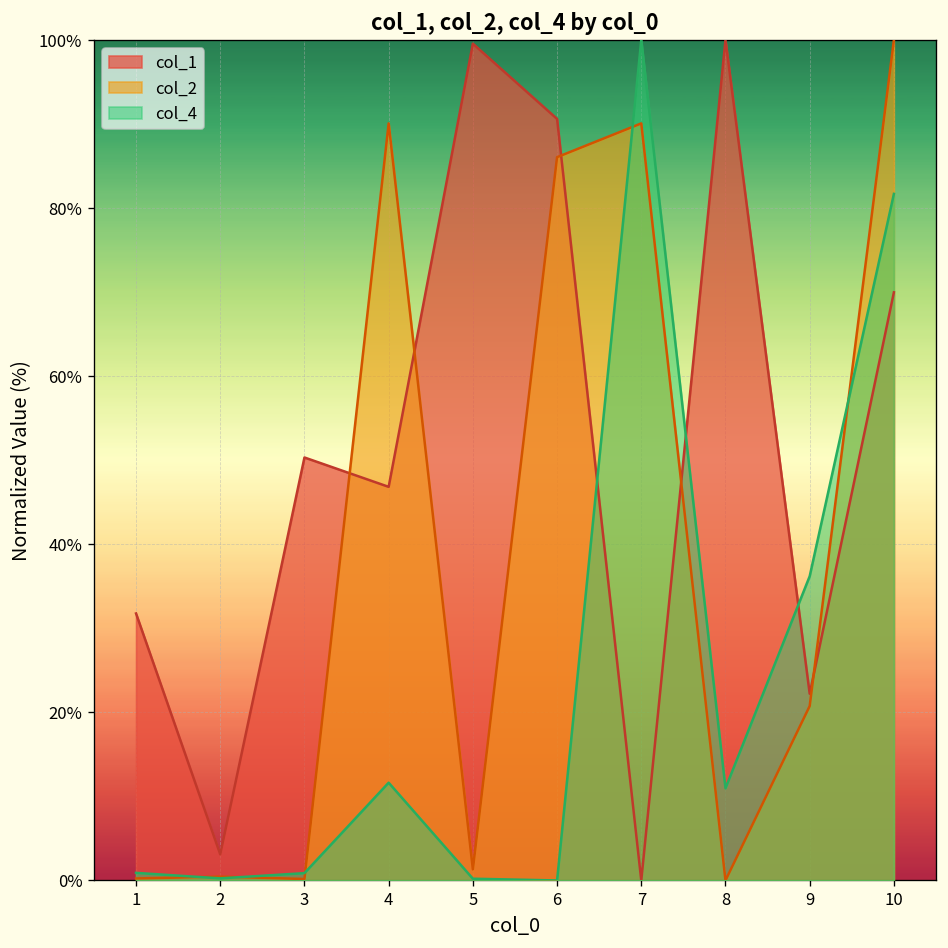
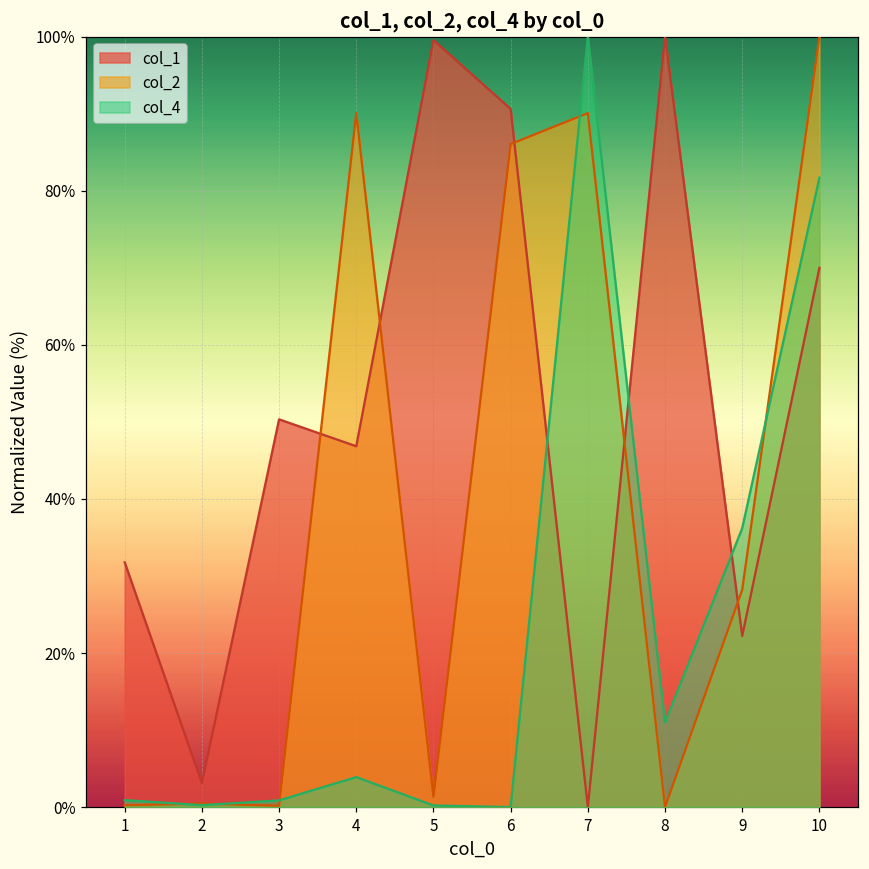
  {
    "col_1": {
      "1": "32%",
      "2": "3%",
      "3": "50%",
      "4": "47%",
      "5": "100%",
      "6": "91%",
      "7": "0%",
      "8": "100%",
      "9": "22%",
      "10": "70%"
    },
    "col_2": {
      "1": "0%",
      "3": "0%",
      "4": "90%",
      "5": "1%",
      "6": "86%",
      "7": "90%",
      "8": "0%",
-     "9": "21%",
+     "9": "28%",
      "10": "100%"
    },
    "col_4": {
      "1": "1%",
      "3": "1%",
-     "4": "12%",
+     "4": "4%",
      "5": "0%",
      "6": "0%",
      "7": "100%",
      "8": "11%",
      "9": "36%",
      "10": "82%"
    }
  }
